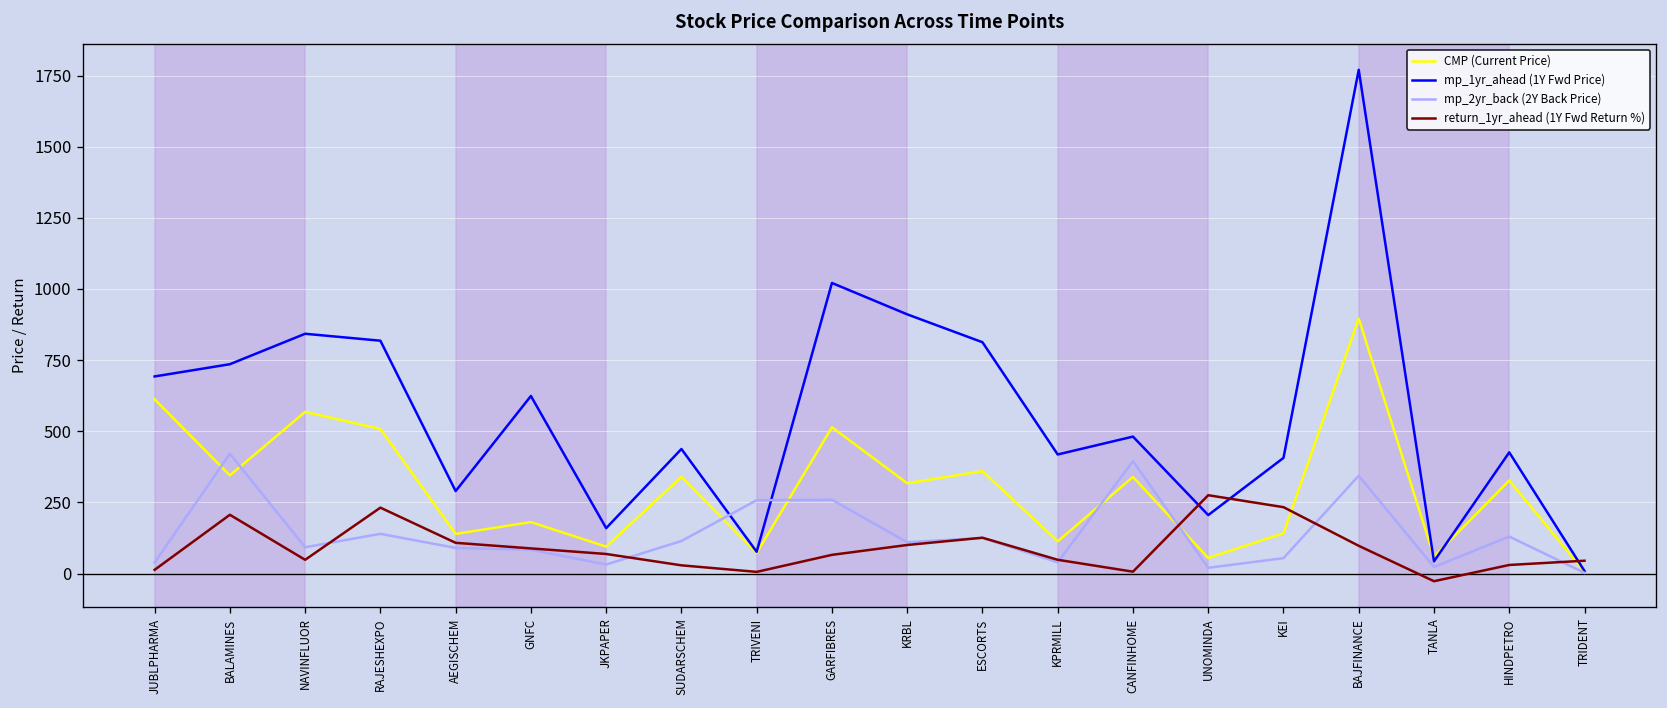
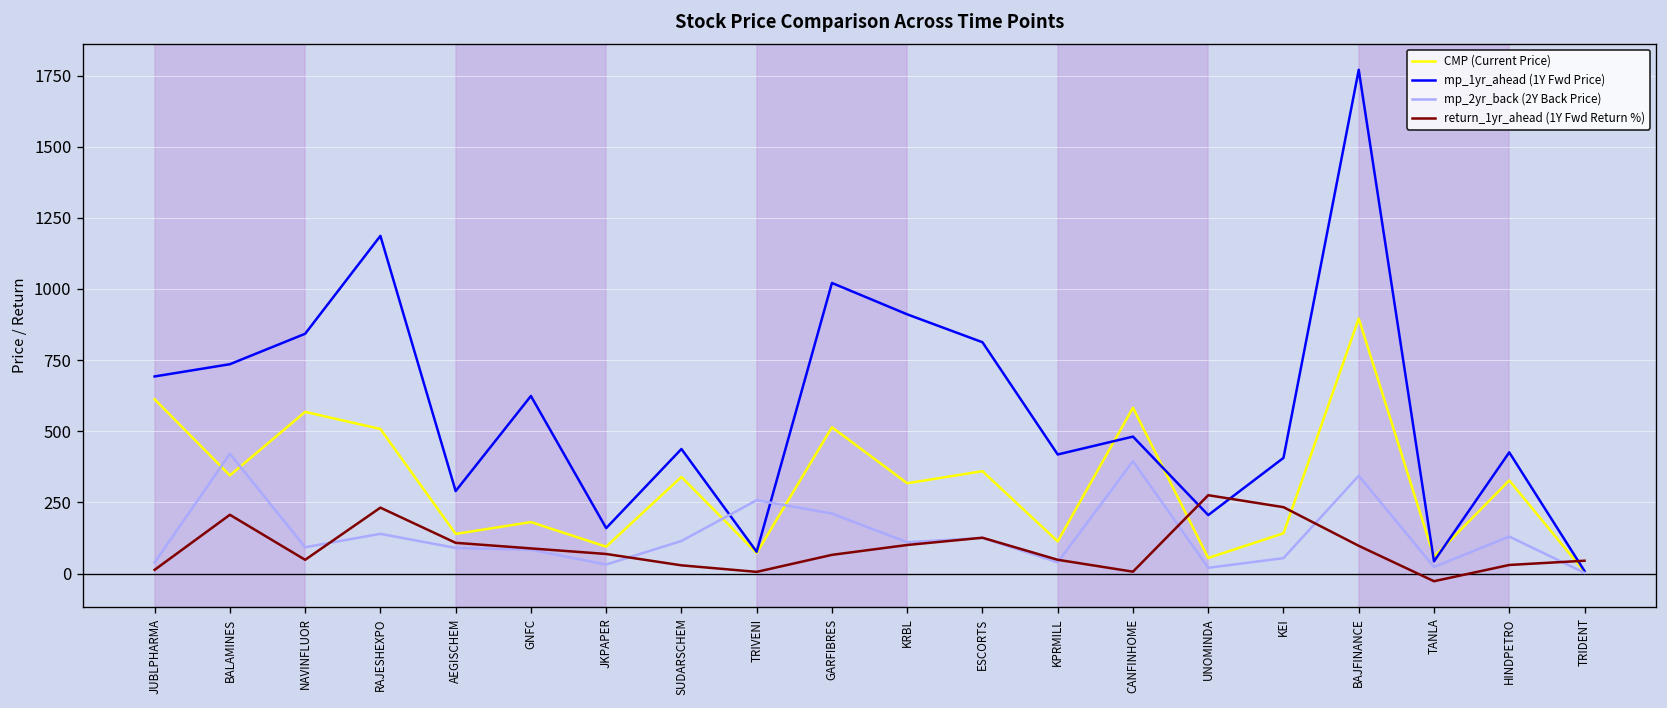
  {
    "CMP (Current Price)": {
      "JUBLPHARMA": 610,
      "BALAMINES": 340,
      "NAVINFLUOR": 570,
      "RAJESHEXPO": 510,
      "AEGISCHEM": 140,
      "GNFC": 180,
      "JKPAPER": 90,
      "SUDARSCHEM": 340,
      "GARFIBRES": 510,
      "KRBL": 320,
      "ESCORTS": 360,
      "KPRMILL": 110,
-     "CANFINHOME": 340,
+     "CANFINHOME": 580,
      "UNOMINDA": 50,
      "KEI": 140,
      "BAJFINANCE": 900,
      "TANLA": 60,
      "HINDPETRO": 330
    },
    "mp_1yr_ahead (1Y Fwd Price)": {
      "JUBLPHARMA": 690,
      "BALAMINES": 740,
      "NAVINFLUOR": 840,
-     "RAJESHEXPO": 820,
+     "RAJESHEXPO": 1190,
      "AEGISCHEM": 290,
      "GNFC": 620,
      "JKPAPER": 160,
      "SUDARSCHEM": 440,
      "GARFIBRES": 1020,
      "KRBL": 910,
      "ESCORTS": 810,
      "KPRMILL": 420,
      "CANFINHOME": 480,
      "UNOMINDA": 210,
      "KEI": 410,
      "BAJFINANCE": 1770,
      "TANLA": 40,
      "HINDPETRO": 430
    },
    "mp_2yr_back (2Y Back Price)": {
      "JUBLPHARMA": 40,
      "BALAMINES": 420,
      "NAVINFLUOR": 90,
      "RAJESHEXPO": 140,
      "AEGISCHEM": 90,
      "JKPAPER": 30,
      "SUDARSCHEM": 110,
      "TRIVENI": 260,
-     "GARFIBRES": 260,
+     "GARFIBRES": 210,
      "CANFINHOME": 400,
      "UNOMINDA": 20,
      "KEI": 50,
      "BAJFINANCE": 340,
      "TANLA": 20,
      "HINDPETRO": 130
    },
    "return_1yr_ahead (1Y Fwd Return %)": {
      "JUBLPHARMA": 10,
      "BALAMINES": 210,
      "NAVINFLUOR": 50,
      "RAJESHEXPO": 230,
      "AEGISCHEM": 110,
      "JKPAPER": 70,
      "SUDARSCHEM": 30,
      "TRIVENI": 10,
      "GARFIBRES": 70,
      "CANFINHOME": 10,
      "UNOMINDA": 280,
      "KEI": 230,
      "BAJFINANCE": 100,
      "TANLA": -30,
      "HINDPETRO": 30,
      "TRIDENT": 50
    }
  }
